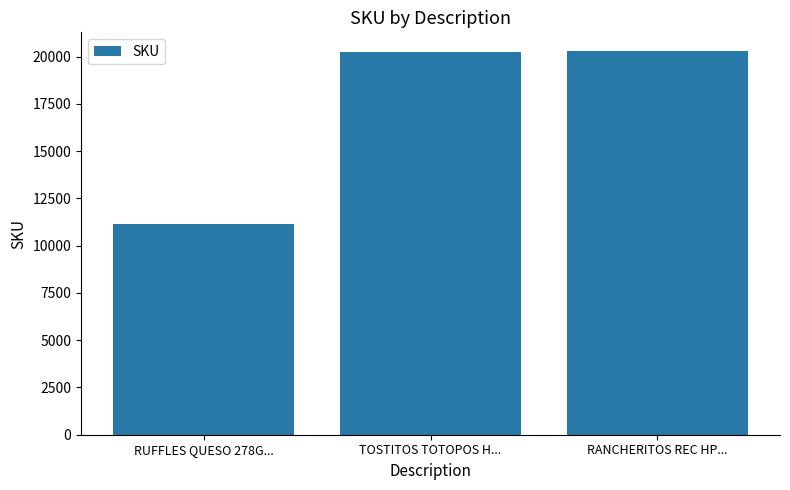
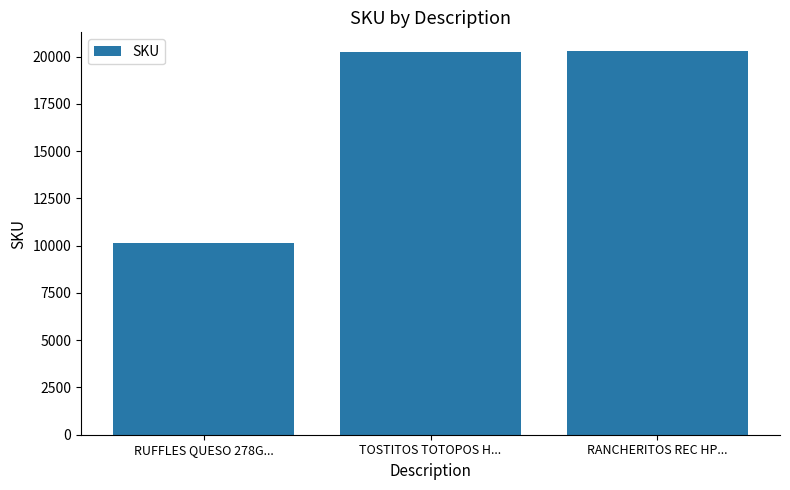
  {
-   "RUFFLES QUESO 278G...": 11100,
+   "RUFFLES QUESO 278G...": 10200,
    "TOSTITOS TOTOPOS H...": 20300,
    "RANCHERITOS REC HP...": 20300
  }
